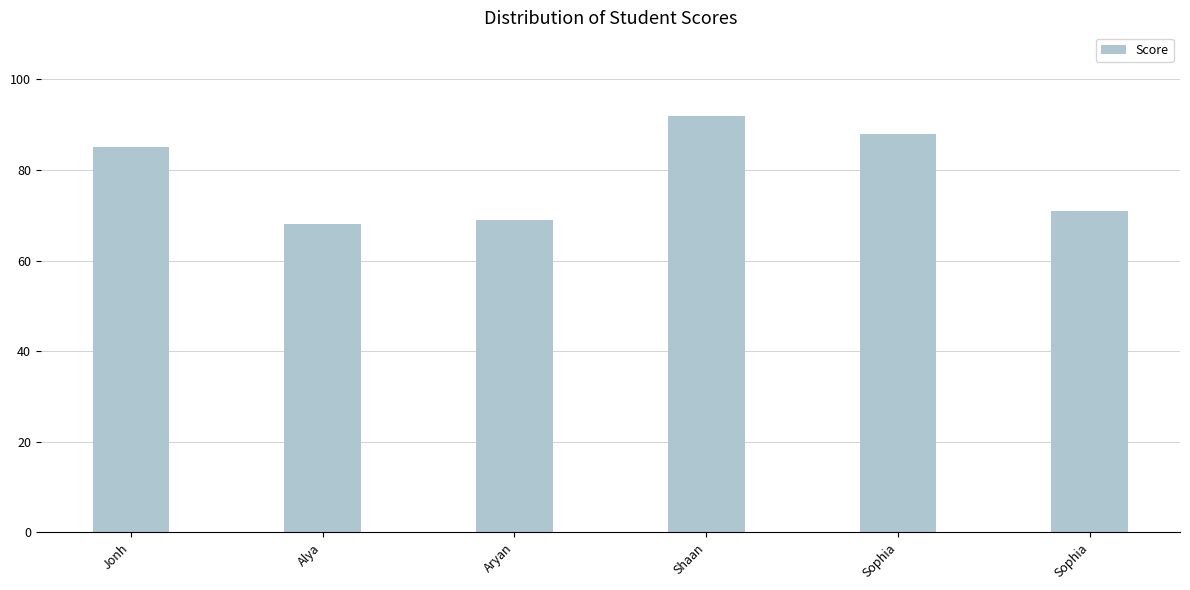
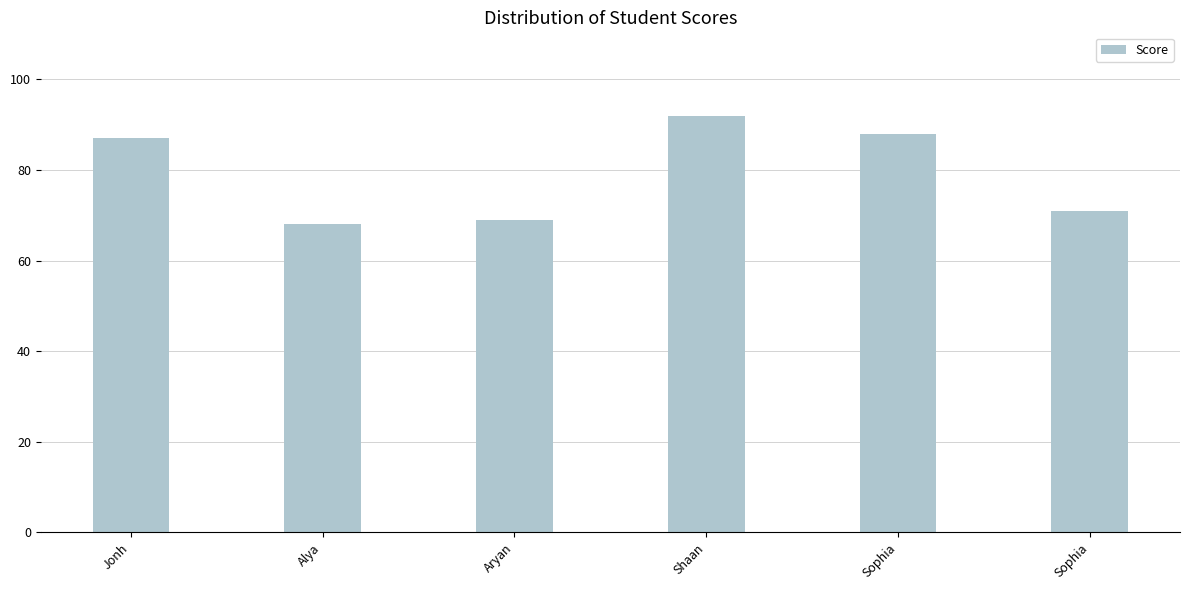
  {
-   "Jonh": 85,
+   "Jonh": 87,
    "Alya": 68,
    "Aryan": 69,
    "Shaan": 92
  }
